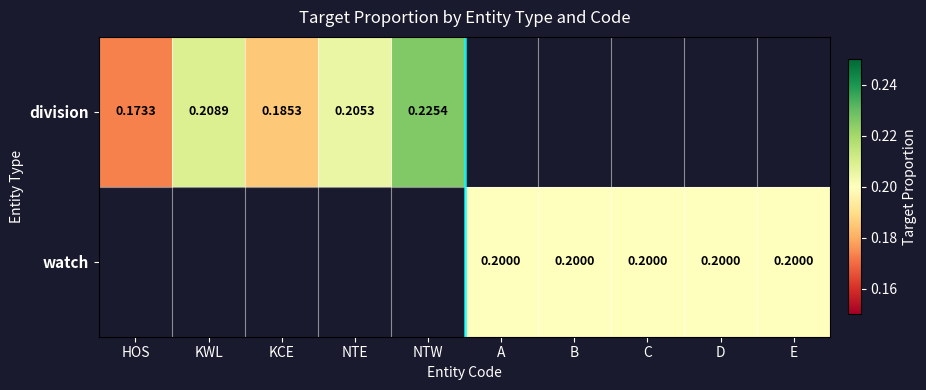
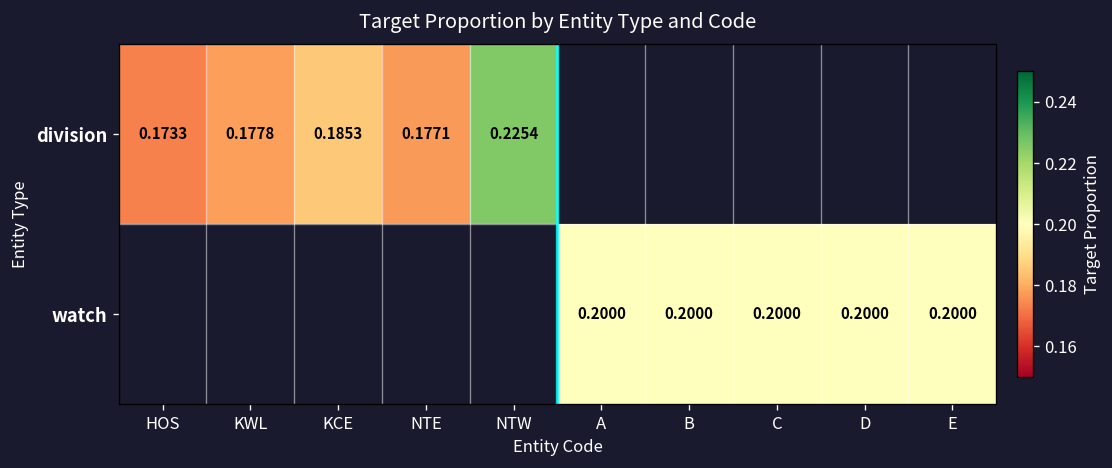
  {
    "division": {
      "HOS": 0.1733,
-     "KWL": 0.2089,
+     "KWL": 0.1778,
      "KCE": 0.1853,
-     "NTE": 0.2053,
+     "NTE": 0.1771,
      "NTW": 0.2254
    },
    "watch": {
      "A": 0.2000,
      "B": 0.2000,
      "C": 0.2000,
      "D": 0.2000,
      "E": 0.2000
    }
  }
